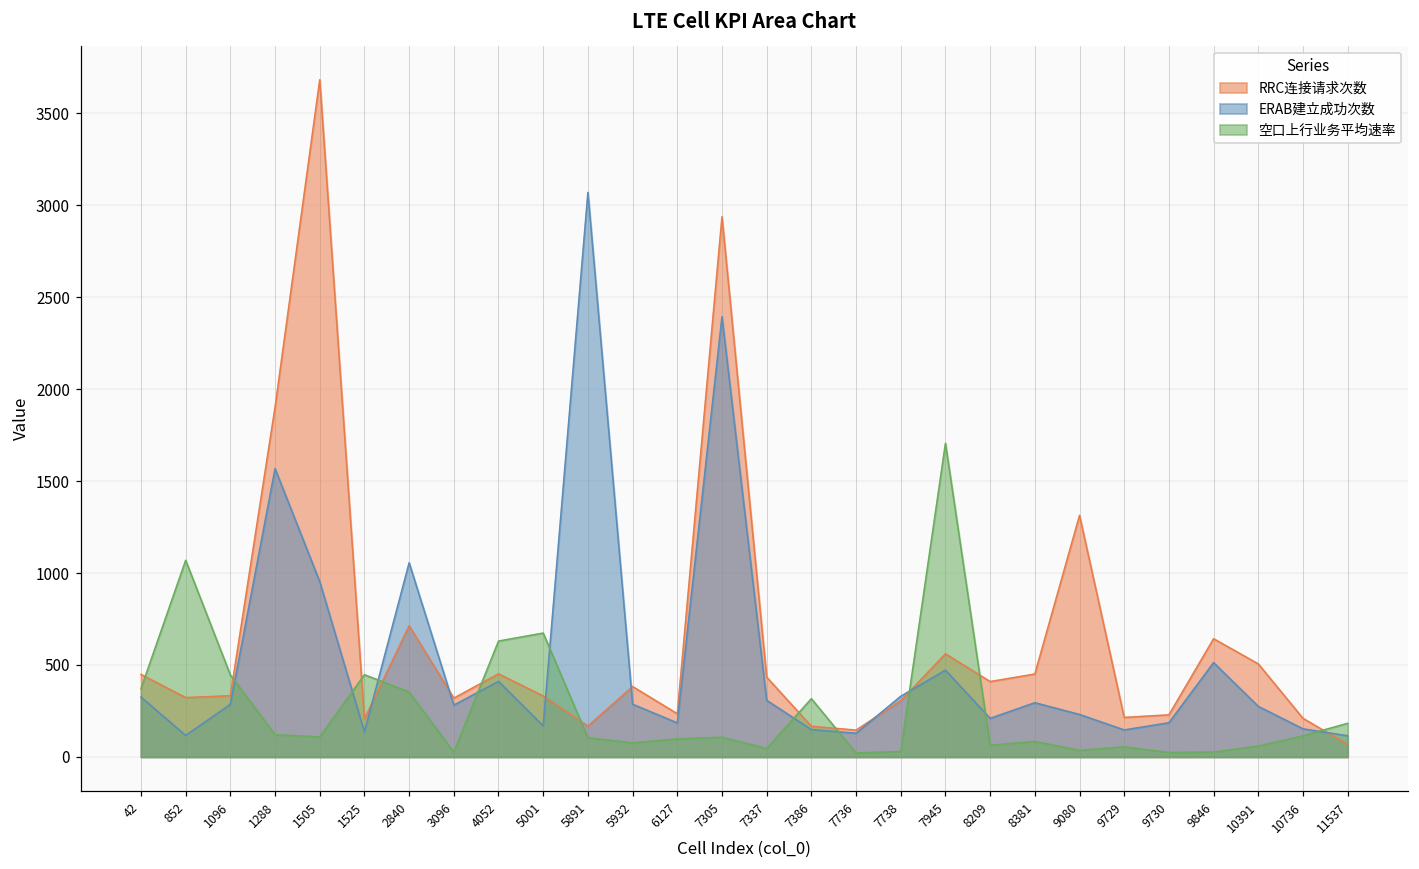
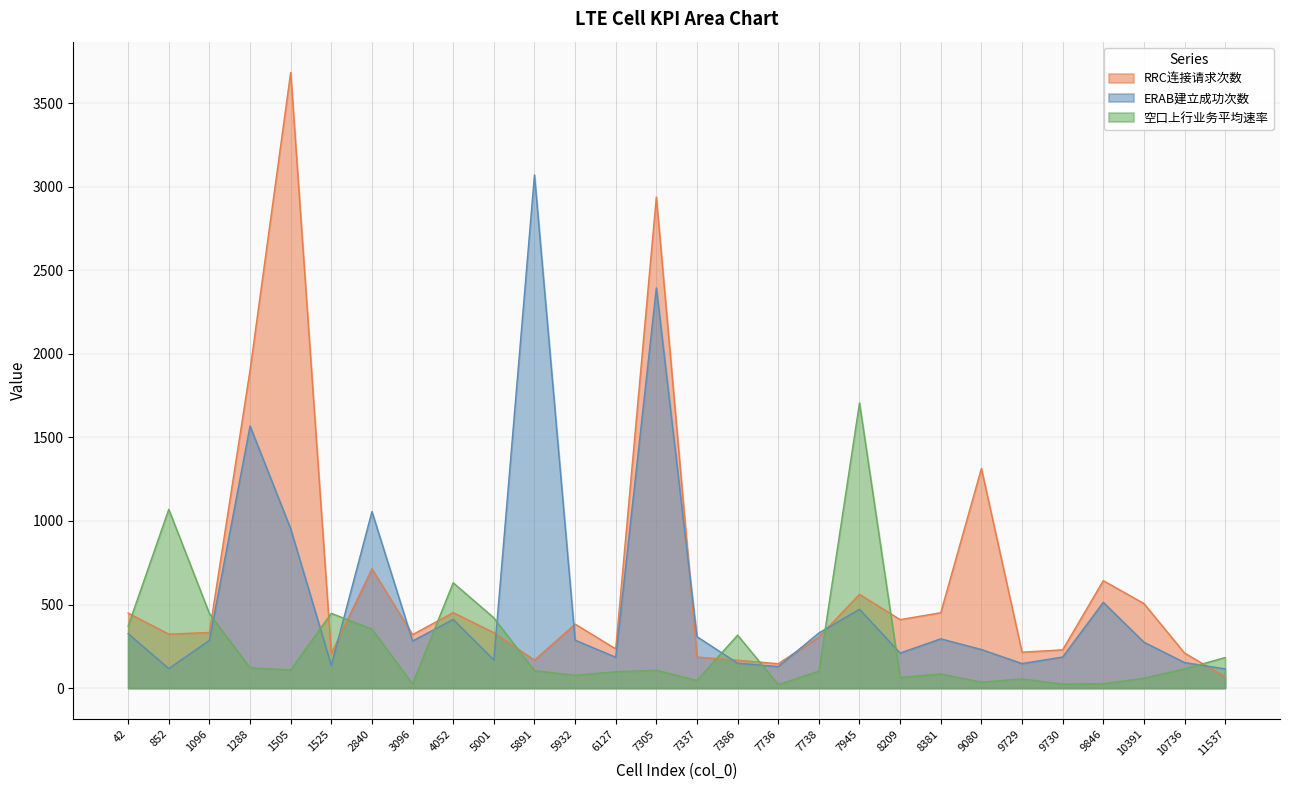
  {
    "RRC连接请求次数": {
      "42": 450,
      "852": 320,
      "1096": 330,
      "1288": 1900,
      "1505": 3680,
      "1525": 210,
      "2840": 710,
      "3096": 320,
      "4052": 450,
      "5001": 330,
      "5891": 170,
      "5932": 380,
      "6127": 240,
      "7305": 2940,
-     "7337": 430,
+     "7337": 190,
      "7386": 170,
      "7736": 150,
      "7738": 310,
      "7945": 560,
      "8209": 410,
      "8381": 450,
      "9080": 1310,
      "9729": 220,
      "9730": 230,
      "9846": 640,
      "10391": 510,
      "10736": 210,
      "11537": 70
    },
    "ERAB建立成功次数": {
      "42": 330,
      "852": 120,
      "1096": 290,
      "1288": 1570,
      "1505": 950,
      "1525": 140,
      "2840": 1060,
      "3096": 280,
      "4052": 410,
      "5001": 170,
      "5891": 3070,
      "5932": 290,
      "6127": 190,
      "7305": 2390,
      "7337": 310,
      "7386": 150,
      "7736": 130,
      "7738": 330,
      "7945": 470,
      "8209": 210,
      "8381": 300,
      "9080": 230,
      "9729": 150,
      "9730": 190,
      "9846": 510,
      "10391": 280,
      "10736": 150,
      "11537": 120
    },
    "空口上行业务平均速率": {
      "42": 370,
      "852": 1070,
      "1096": 450,
      "1288": 120,
      "1505": 110,
      "1525": 450,
      "2840": 350,
      "3096": 30,
      "4052": 630,
-     "5001": 670,
+     "5001": 420,
      "5891": 100,
      "5932": 80,
      "6127": 100,
      "7305": 110,
      "7337": 50,
      "7386": 320,
      "7736": 20,
-     "7738": 30,
+     "7738": 100,
      "7945": 1710,
      "8209": 60,
      "8381": 80,
      "9080": 40,
      "9729": 60,
      "9730": 20,
      "9846": 30,
      "10391": 60,
      "10736": 120,
      "11537": 180
    }
  }
